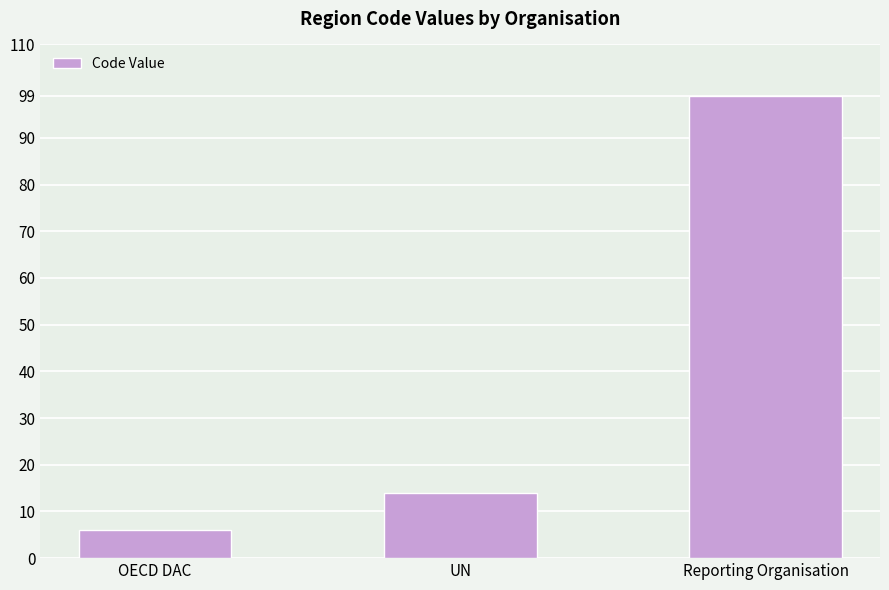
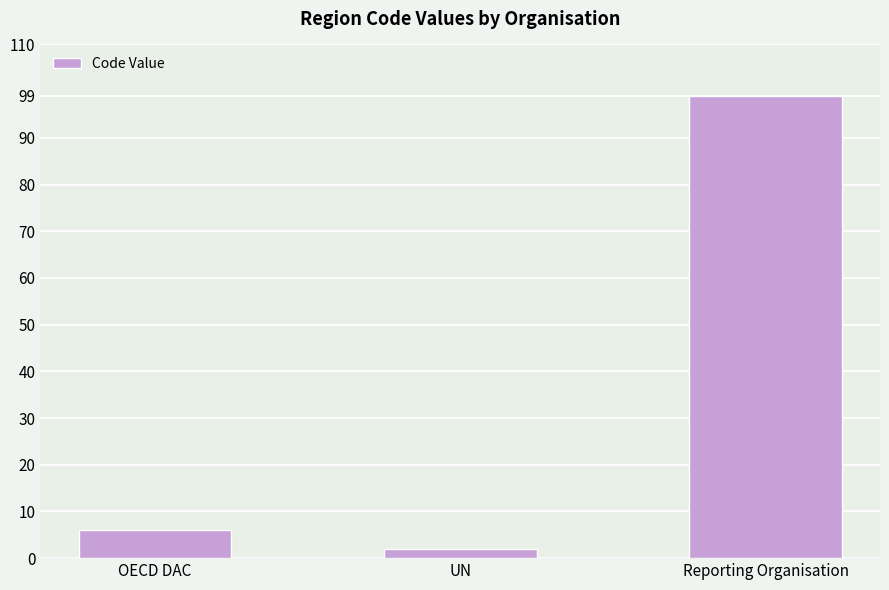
  {
    "OECD DAC": 6,
-   "UN": 14,
+   "UN": 2,
    "Reporting Organisation": 99
  }
